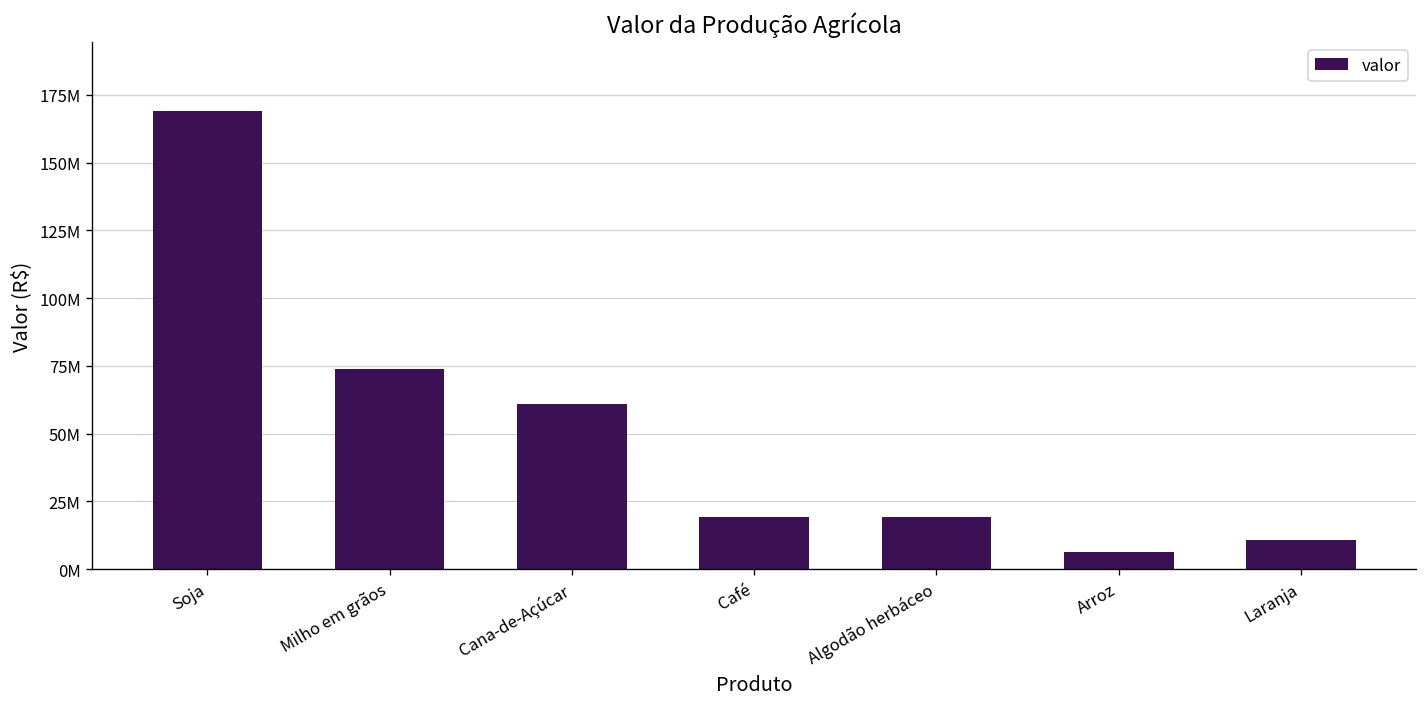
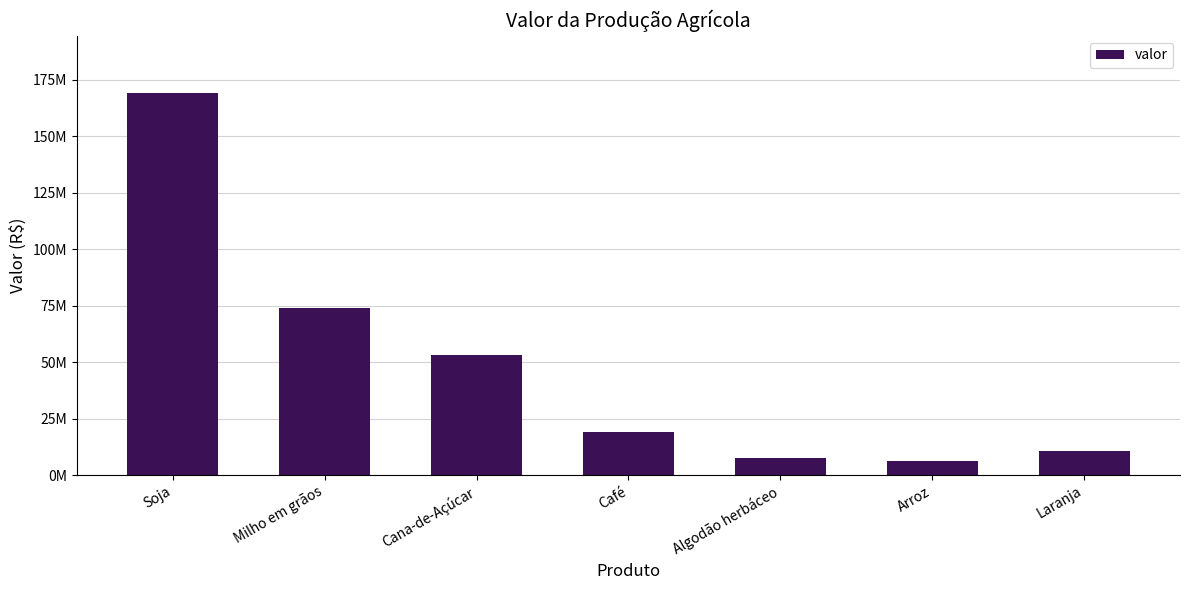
  {
    "Soja": 169000000,
    "Milho em grãos": 74000000,
-   "Cana-de-Açúcar": 61000000,
+   "Cana-de-Açúcar": 53000000,
    "Café": 19000000,
-   "Algodão herbáceo": 19000000,
+   "Algodão herbáceo": 8000000,
    "Arroz": 6000000,
    "Laranja": 11000000
  }
